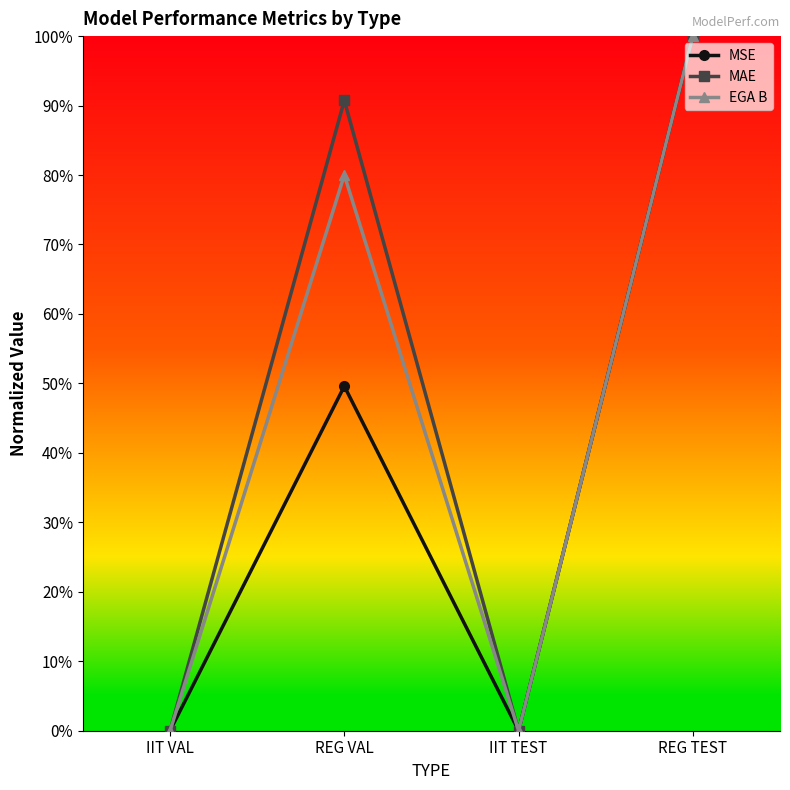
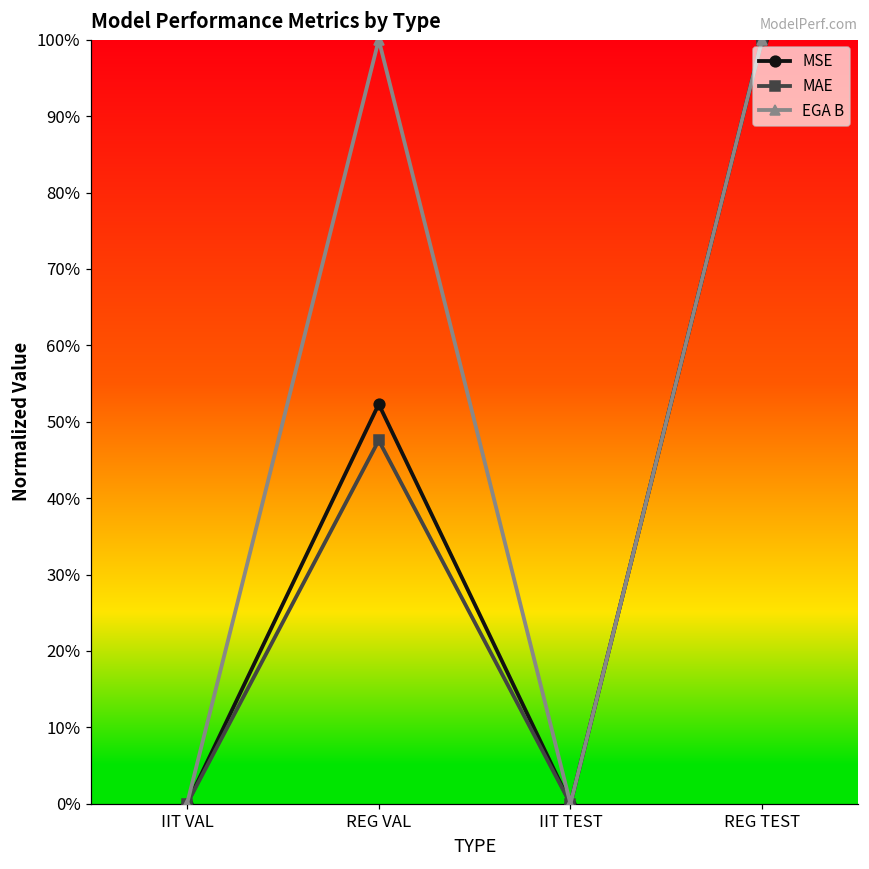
  {
    "MSE": {
-     "REG VAL": "50%"
+     "REG VAL": "52%"
    },
    "MAE": {
-     "REG VAL": "91%"
+     "REG VAL": "48%"
    },
    "EGA B": {
-     "REG VAL": "80%"
+     "REG VAL": "100%"
    }
  }
